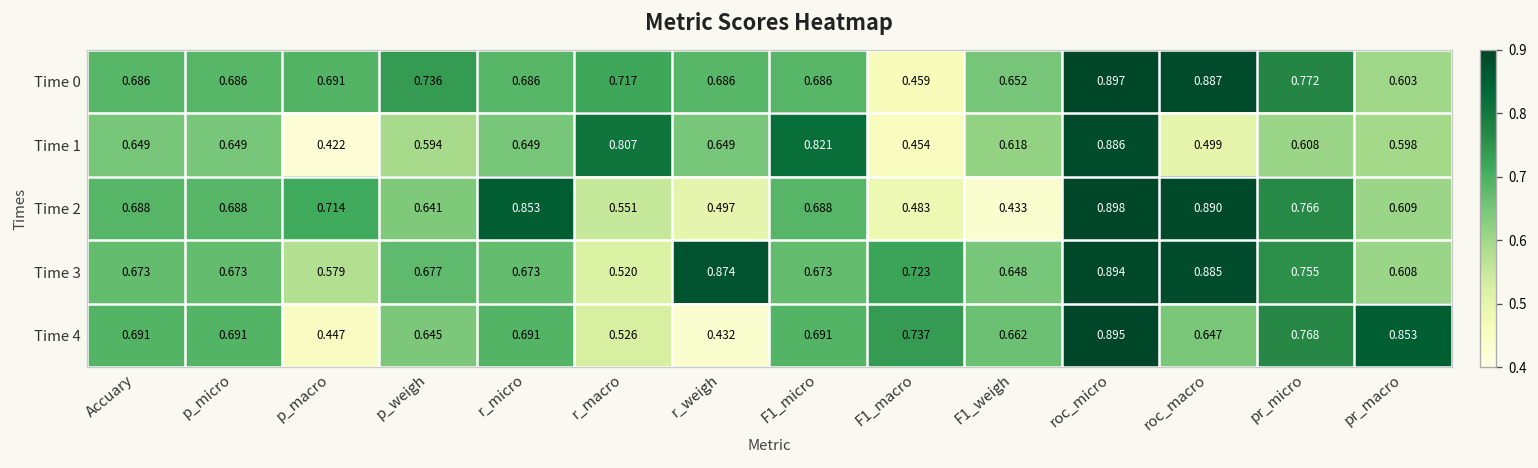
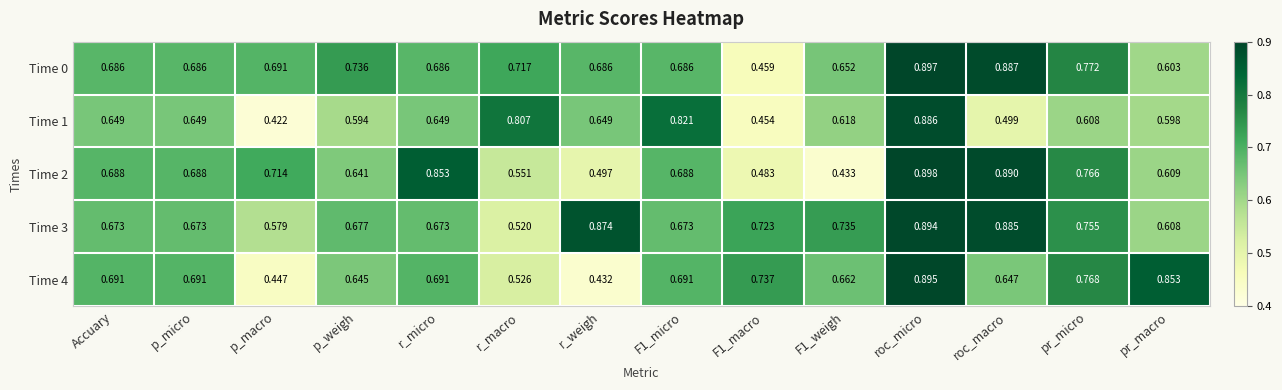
  {
    "Time 0": {
      "Accuary": 0.686,
      "p_micro": 0.686,
      "p_macro": 0.691,
      "p_weigh": 0.736,
      "r_micro": 0.686,
      "r_macro": 0.717,
      "r_weigh": 0.686,
      "F1_micro": 0.686,
      "F1_macro": 0.459,
      "F1_weigh": 0.652,
      "roc_micro": 0.897,
      "roc_macro": 0.887,
      "pr_micro": 0.772,
      "pr_macro": 0.603
    },
    "Time 1": {
      "Accuary": 0.649,
      "p_micro": 0.649,
      "p_macro": 0.422,
      "p_weigh": 0.594,
      "r_micro": 0.649,
      "r_macro": 0.807,
      "r_weigh": 0.649,
      "F1_micro": 0.821,
      "F1_macro": 0.454,
      "F1_weigh": 0.618,
      "roc_micro": 0.886,
      "roc_macro": 0.499,
      "pr_micro": 0.608,
      "pr_macro": 0.598
    },
    "Time 2": {
      "Accuary": 0.688,
      "p_micro": 0.688,
      "p_macro": 0.714,
      "p_weigh": 0.641,
      "r_micro": 0.853,
      "r_macro": 0.551,
      "r_weigh": 0.497,
      "F1_micro": 0.688,
      "F1_macro": 0.483,
      "F1_weigh": 0.433,
      "roc_micro": 0.898,
      "roc_macro": 0.890,
      "pr_micro": 0.766,
      "pr_macro": 0.609
    },
    "Time 3": {
      "Accuary": 0.673,
      "p_micro": 0.673,
      "p_macro": 0.579,
      "p_weigh": 0.677,
      "r_micro": 0.673,
      "r_macro": 0.520,
      "r_weigh": 0.874,
      "F1_micro": 0.673,
      "F1_macro": 0.723,
-     "F1_weigh": 0.648,
+     "F1_weigh": 0.735,
      "roc_micro": 0.894,
      "roc_macro": 0.885,
      "pr_micro": 0.755,
      "pr_macro": 0.608
    },
    "Time 4": {
      "Accuary": 0.691,
      "p_micro": 0.691,
      "p_macro": 0.447,
      "p_weigh": 0.645,
      "r_micro": 0.691,
      "r_macro": 0.526,
      "r_weigh": 0.432,
      "F1_micro": 0.691,
      "F1_macro": 0.737,
      "F1_weigh": 0.662,
      "roc_micro": 0.895,
      "roc_macro": 0.647,
      "pr_micro": 0.768,
      "pr_macro": 0.853
    }
  }
